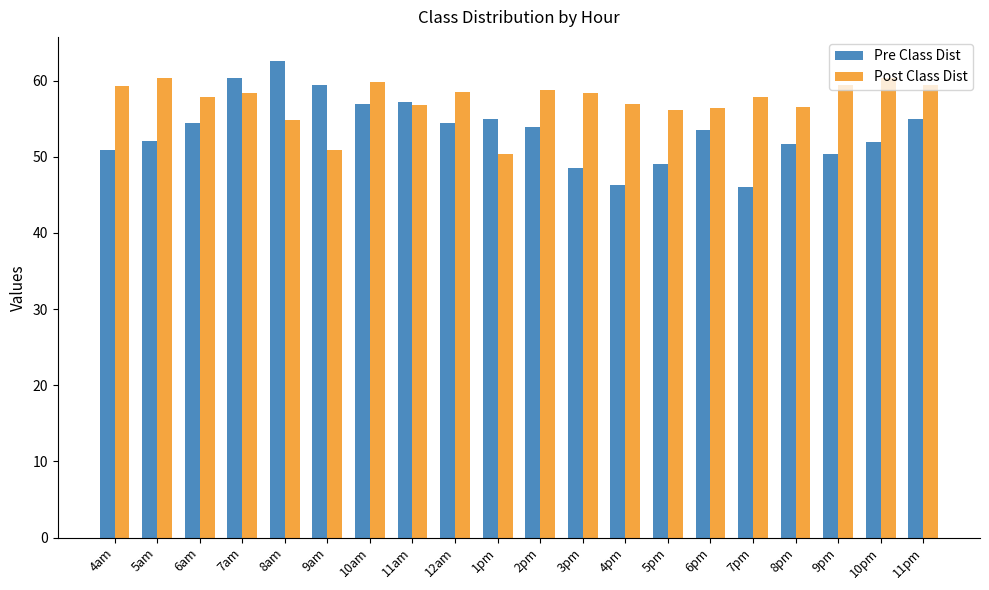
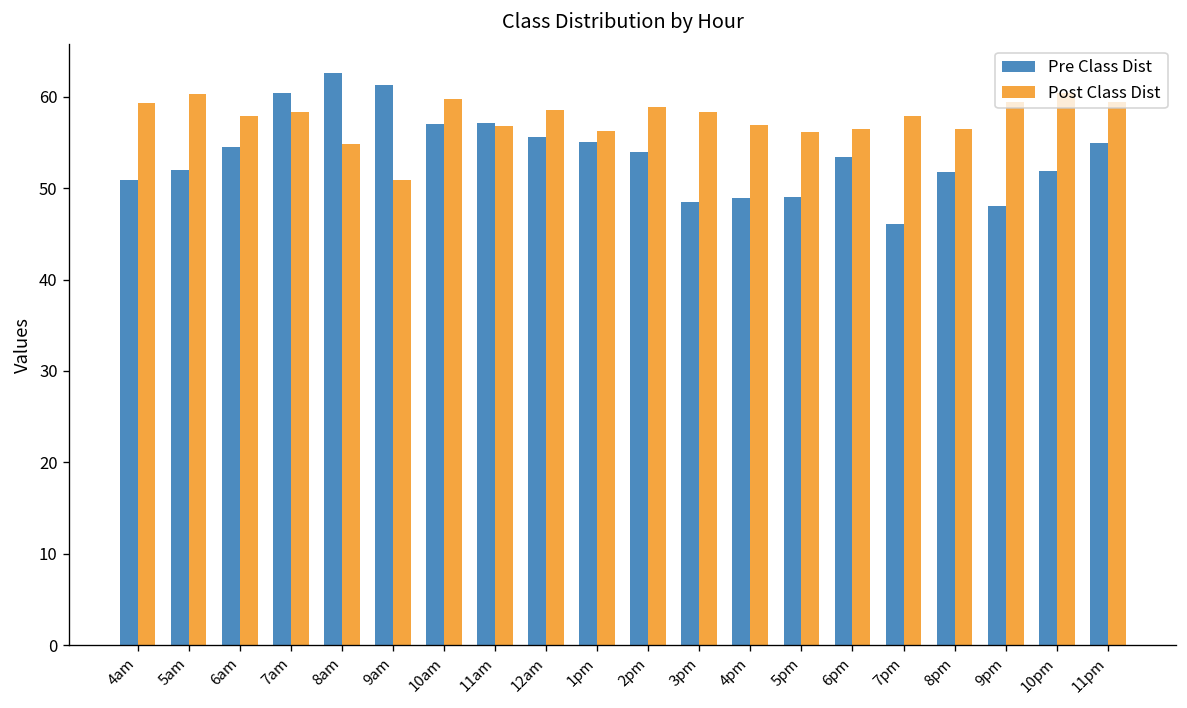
  {
    "Pre Class Dist": {
      "4am": 51,
      "5am": 52,
      "6am": 54,
      "7am": 60,
      "8am": 63,
-     "9am": 59,
+     "9am": 61,
      "10am": 57,
      "11am": 57,
-     "12am": 54,
+     "12am": 56,
      "1pm": 55,
      "2pm": 54,
      "3pm": 48,
-     "4pm": 46,
+     "4pm": 49,
      "5pm": 49,
      "6pm": 53,
      "7pm": 46,
      "8pm": 52,
-     "9pm": 50,
+     "9pm": 48,
      "10pm": 52,
      "11pm": 55
    },
    "Post Class Dist": {
      "4am": 59,
      "5am": 60,
      "6am": 58,
      "7am": 58,
      "8am": 55,
      "9am": 51,
      "10am": 60,
      "11am": 57,
      "12am": 59,
-     "1pm": 50,
+     "1pm": 56,
      "2pm": 59,
      "3pm": 58,
      "4pm": 57,
      "5pm": 56,
      "6pm": 56,
      "7pm": 58,
      "8pm": 57
    }
  }
